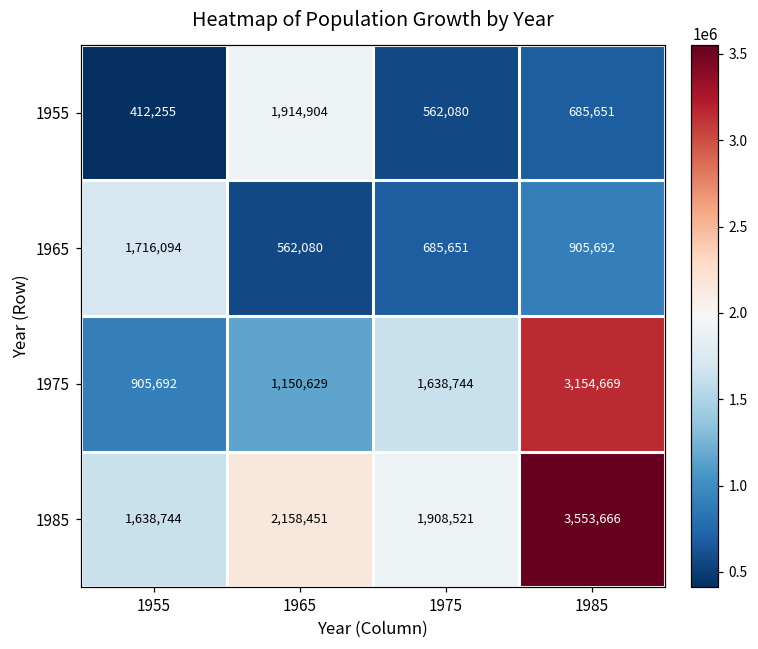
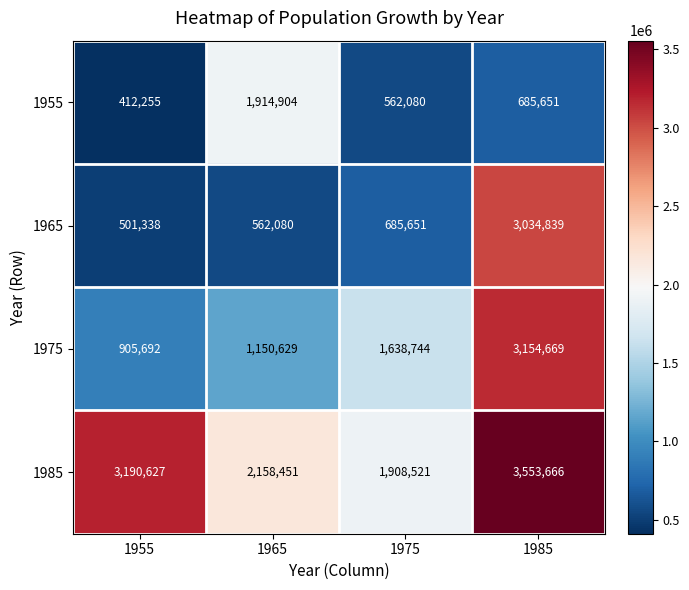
  {
    "1955": {
      "1955": "412,255",
      "1965": "1,914,904",
      "1975": "562,080",
      "1985": "685,651"
    },
    "1965": {
-     "1955": "1,716,094",
+     "1955": "501,338",
      "1965": "562,080",
      "1975": "685,651",
-     "1985": "905,692"
+     "1985": "3,034,839"
    },
    "1975": {
      "1955": "905,692",
      "1965": "1,150,629",
      "1975": "1,638,744",
      "1985": "3,154,669"
    },
    "1985": {
-     "1955": "1,638,744",
+     "1955": "3,190,627",
      "1965": "2,158,451",
      "1975": "1,908,521",
      "1985": "3,553,666"
    }
  }
